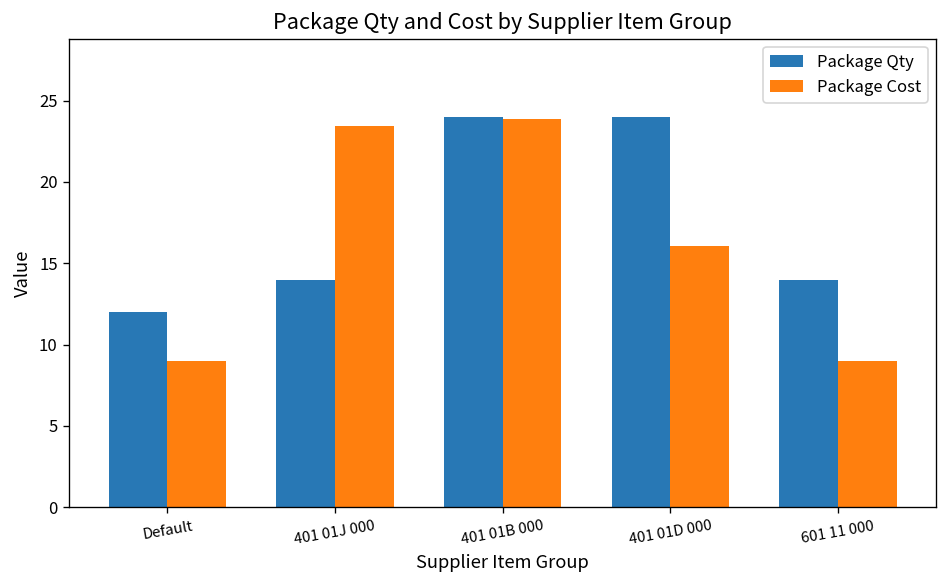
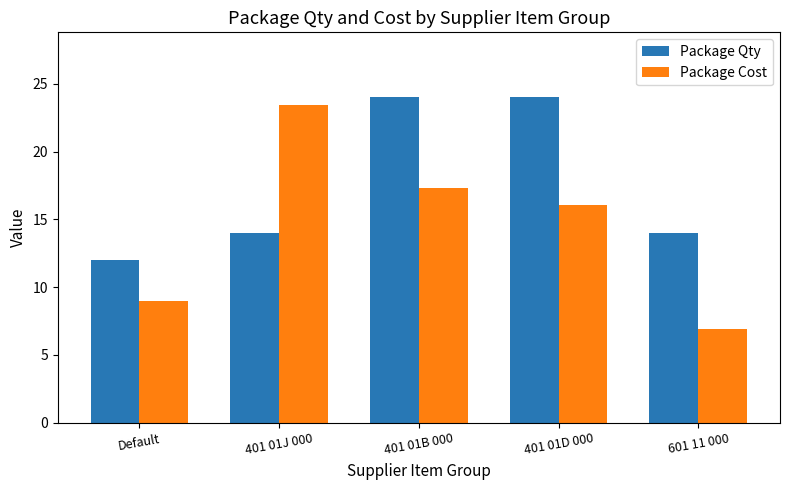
  {
    "Package Qty": {
      "Default": 12.0,
      "401 01J 000": 14.0,
      "401 01B 000": 24.0,
      "401 01D 000": 24.0,
      "601 11 000": 14.0
    },
    "Package Cost": {
      "Default": 9.0,
      "401 01J 000": 23.4,
-     "401 01B 000": 23.9,
+     "401 01B 000": 17.3,
      "401 01D 000": 16.1,
-     "601 11 000": 9.0
+     "601 11 000": 6.9
    }
  }
